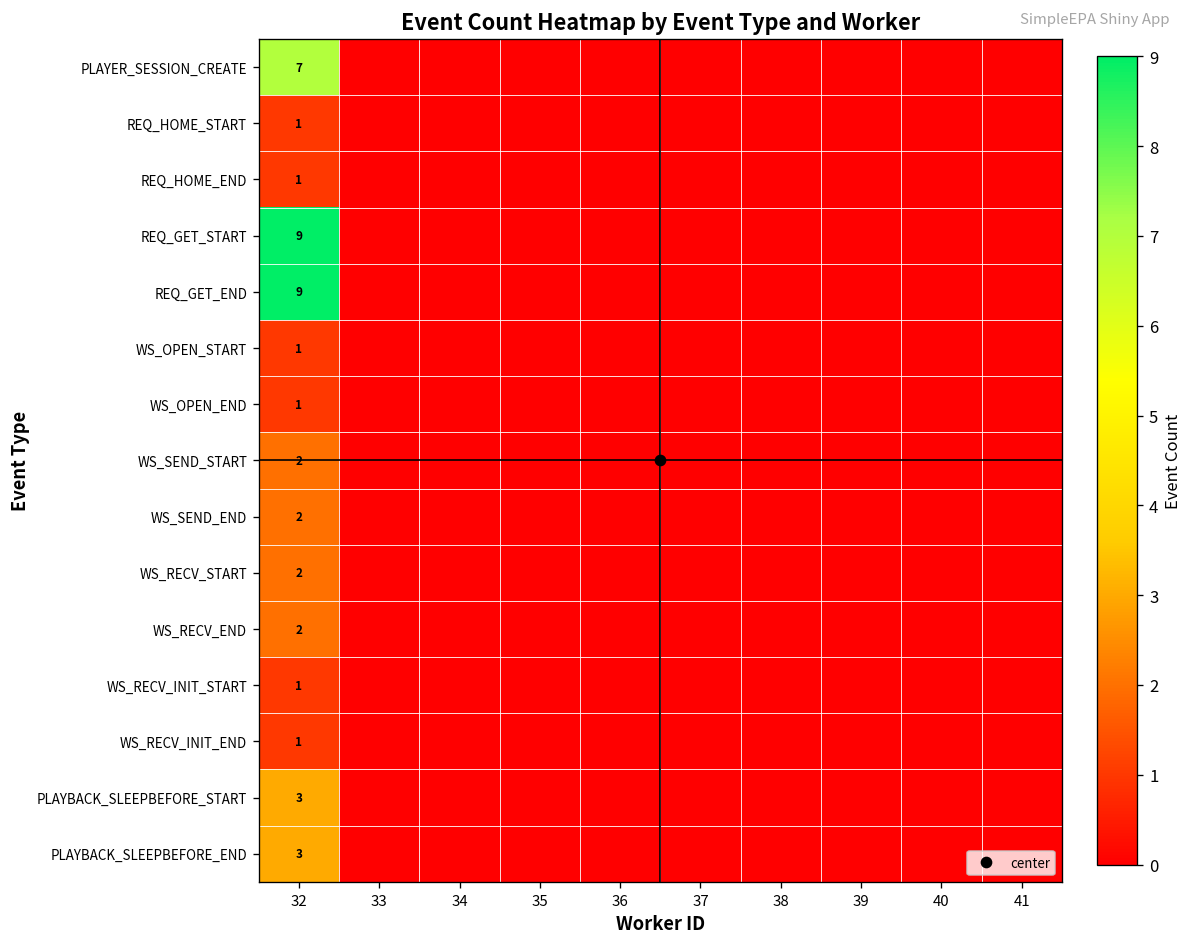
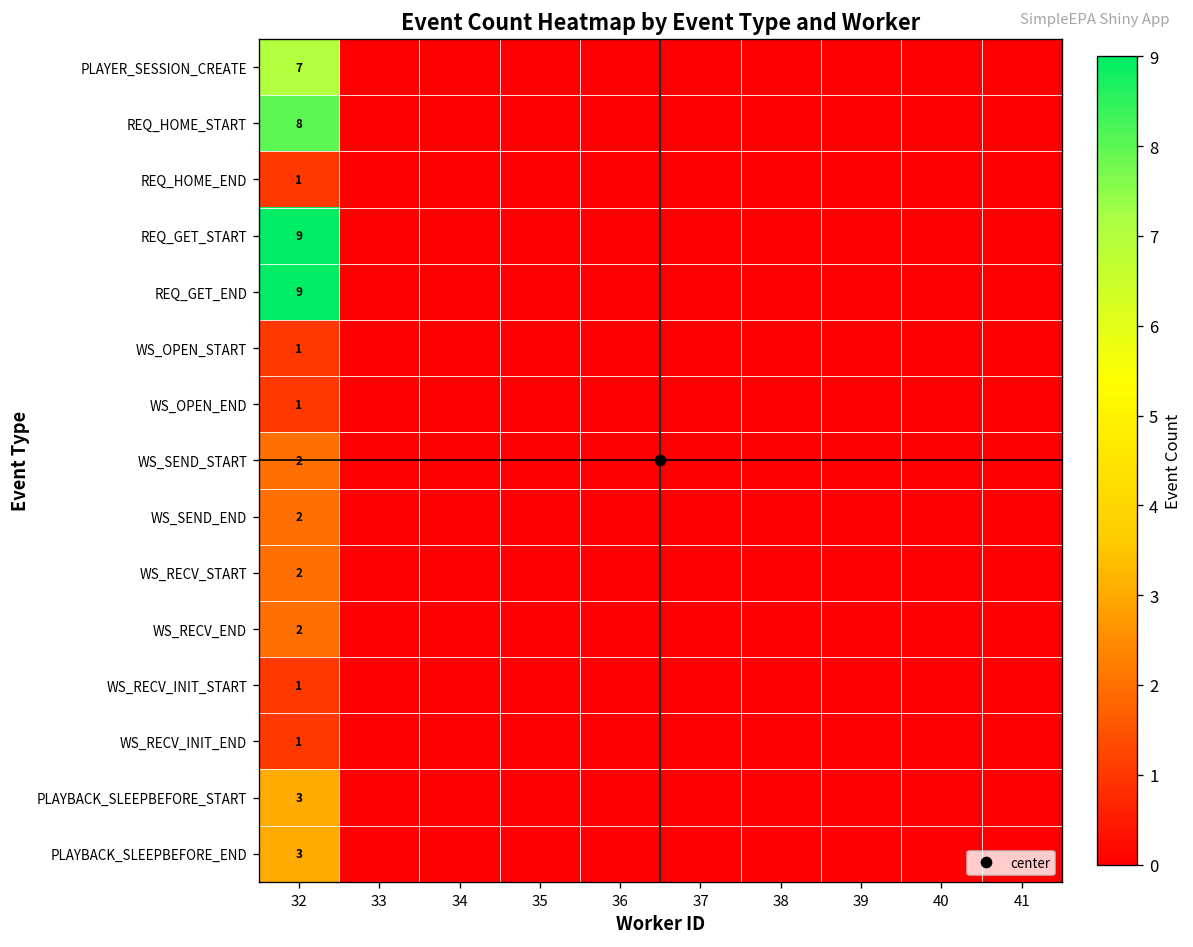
  {
    "PLAYER_SESSION_CREATE": {
      "32": 7
    },
    "REQ_HOME_START": {
-     "32": 1
+     "32": 8
    },
    "REQ_HOME_END": {
      "32": 1
    },
    "REQ_GET_START": {
      "32": 9
    },
    "REQ_GET_END": {
      "32": 9
    },
    "WS_OPEN_START": {
      "32": 1
    },
    "WS_OPEN_END": {
      "32": 1
    },
    "WS_SEND_START": {
      "32": 2
    },
    "WS_SEND_END": {
      "32": 2
    },
    "WS_RECV_START": {
      "32": 2
    },
    "WS_RECV_END": {
      "32": 2
    },
    "WS_RECV_INIT_START": {
      "32": 1
    },
    "WS_RECV_INIT_END": {
      "32": 1
    },
    "PLAYBACK_SLEEPBEFORE_START": {
      "32": 3
    },
    "PLAYBACK_SLEEPBEFORE_END": {
      "32": 3
    }
  }
